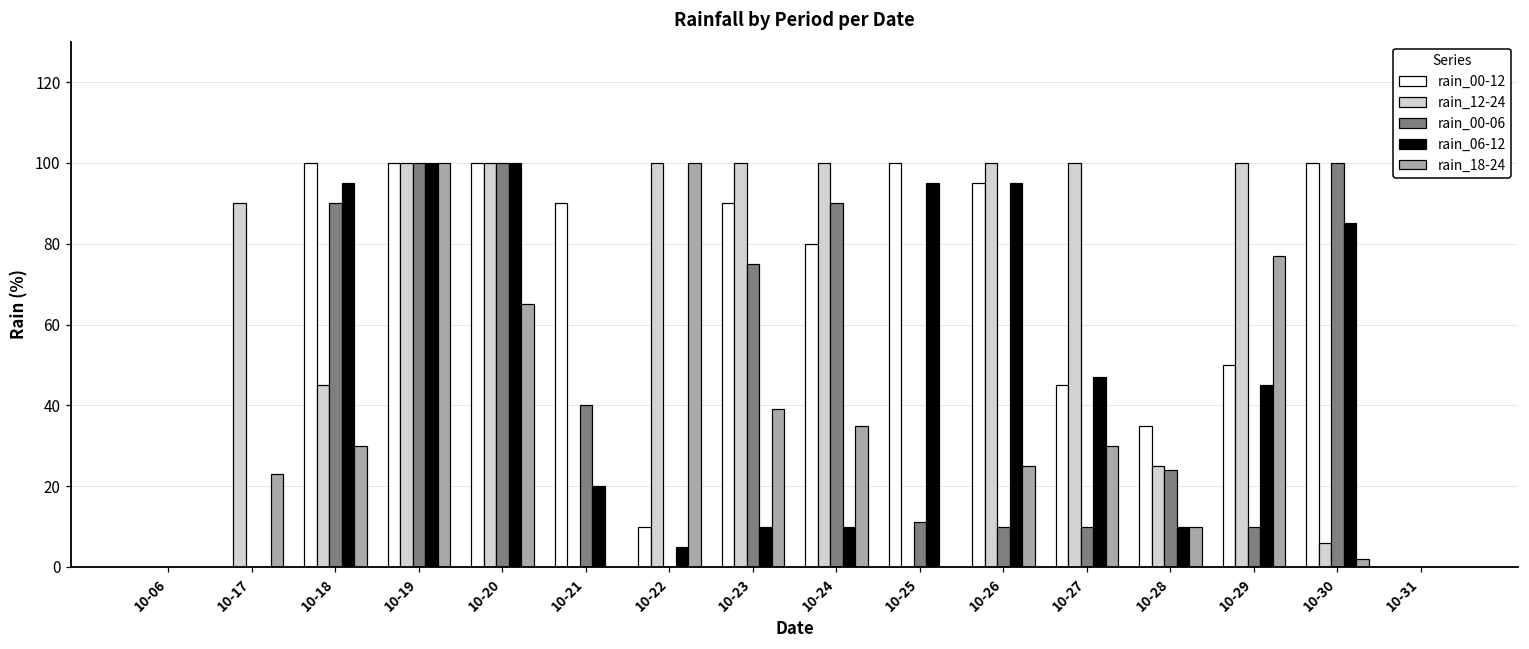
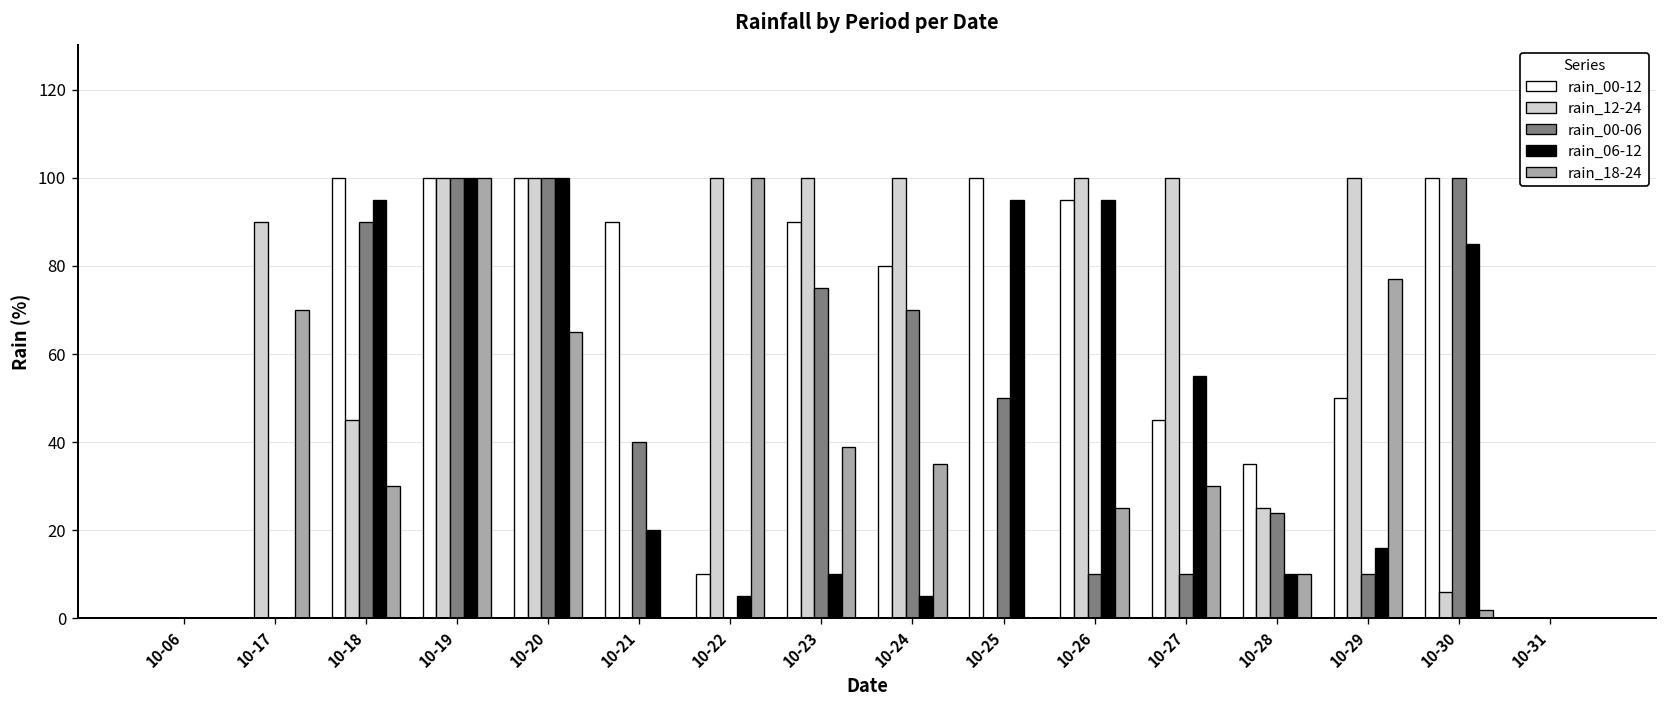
  {
    "rain_00-12": {
      "10-06": 0,
      "10-17": 0,
      "10-18": 100,
      "10-19": 100,
      "10-20": 100,
      "10-21": 90,
      "10-22": 10,
      "10-23": 90,
      "10-24": 80,
      "10-25": 100,
      "10-26": 95,
      "10-27": 45,
      "10-28": 35,
      "10-29": 50,
      "10-30": 100,
      "10-31": 0
    },
    "rain_12-24": {
      "10-06": 0,
      "10-17": 90,
      "10-18": 45,
      "10-19": 100,
      "10-20": 100,
      "10-21": 0,
      "10-22": 100,
      "10-23": 100,
      "10-24": 100,
      "10-25": 0,
      "10-26": 100,
      "10-27": 100,
      "10-28": 25,
      "10-29": 100,
      "10-30": 6,
      "10-31": 0
    },
    "rain_00-06": {
      "10-06": 0,
      "10-17": 0,
      "10-18": 90,
      "10-19": 100,
      "10-20": 100,
      "10-21": 40,
      "10-22": 0,
      "10-23": 75,
-     "10-24": 90,
-     "10-25": 11,
+     "10-24": 70,
+     "10-25": 50,
      "10-26": 10,
      "10-27": 10,
      "10-28": 24,
      "10-29": 10,
      "10-30": 100,
      "10-31": 0
    },
    "rain_06-12": {
      "10-06": 0,
      "10-17": 0,
      "10-18": 95,
      "10-19": 100,
      "10-20": 100,
      "10-21": 20,
      "10-22": 5,
      "10-23": 10,
-     "10-24": 10,
+     "10-24": 5,
      "10-25": 95,
      "10-26": 95,
-     "10-27": 47,
+     "10-27": 55,
      "10-28": 10,
-     "10-29": 45,
+     "10-29": 16,
      "10-30": 85,
      "10-31": 0
    },
    "rain_18-24": {
      "10-06": 0,
-     "10-17": 23,
+     "10-17": 70,
      "10-18": 30,
      "10-19": 100,
      "10-20": 65,
      "10-21": 0,
      "10-22": 100,
      "10-23": 39,
      "10-24": 35,
      "10-25": 0,
      "10-26": 25,
      "10-27": 30,
      "10-28": 10,
      "10-29": 77,
      "10-30": 2,
      "10-31": 0
    }
  }
